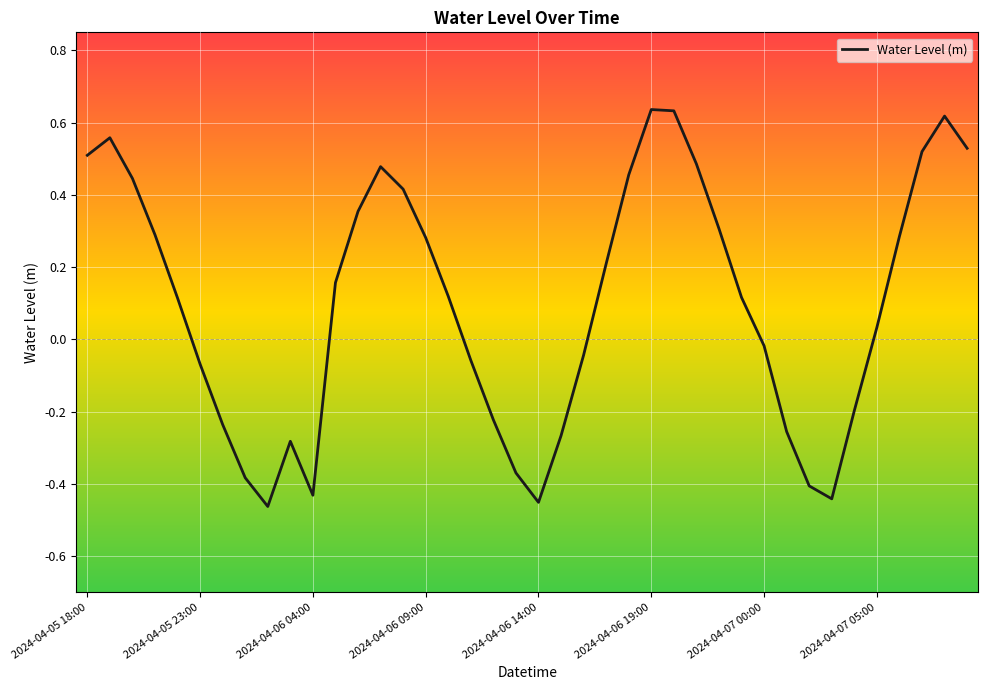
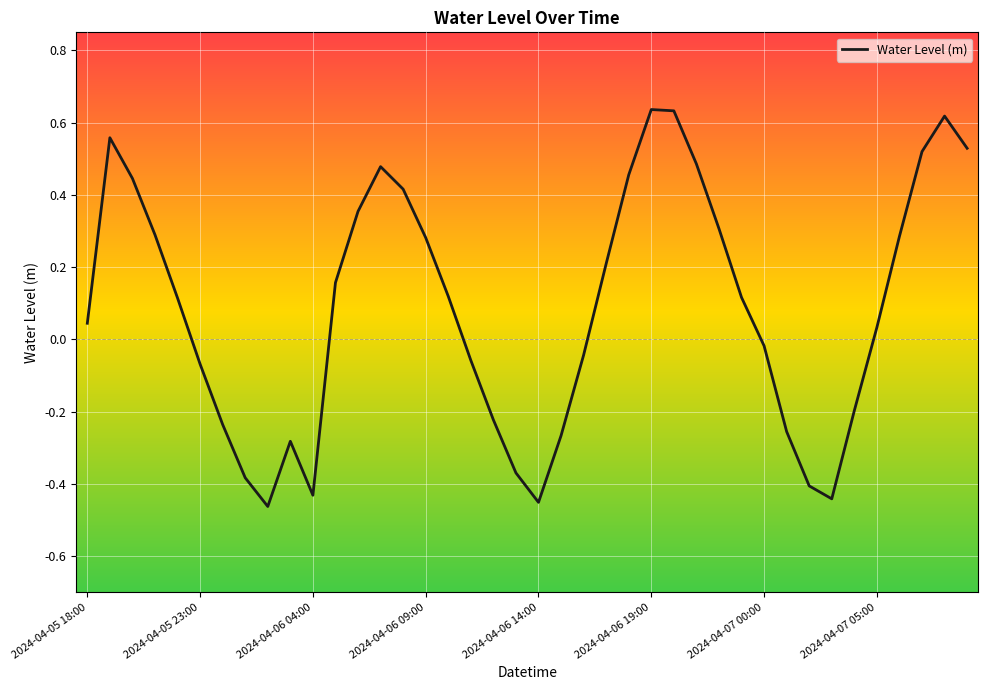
  {
-   "2024-04-05 18:00": 0.51,
+   "2024-04-05 18:00": 0.04,
    "2024-04-05 23:00": -0.07,
    "2024-04-06 04:00": -0.43,
    "2024-04-06 09:00": 0.28,
    "2024-04-06 14:00": -0.45,
    "2024-04-06 19:00": 0.64,
    "2024-04-07 00:00": -0.02,
    "2024-04-07 05:00": 0.03
  }
